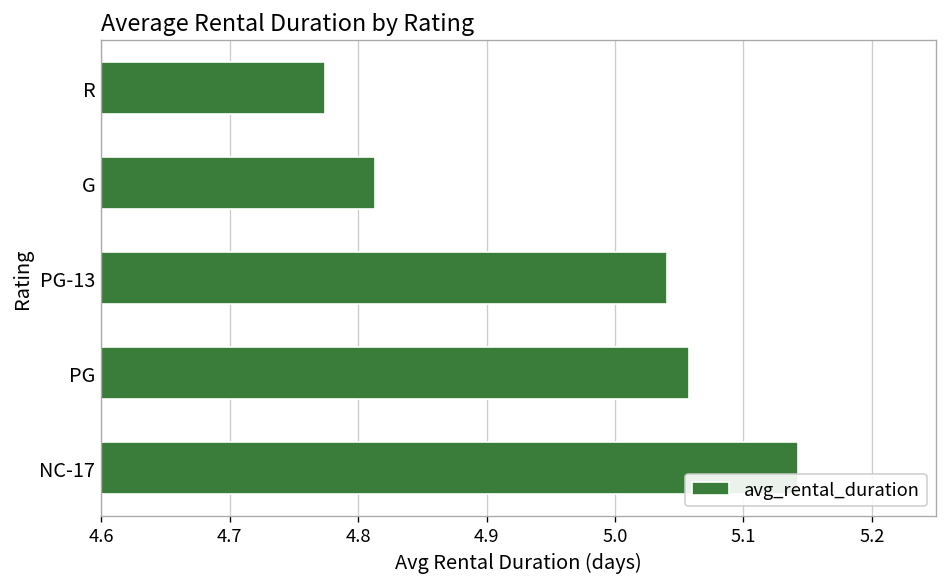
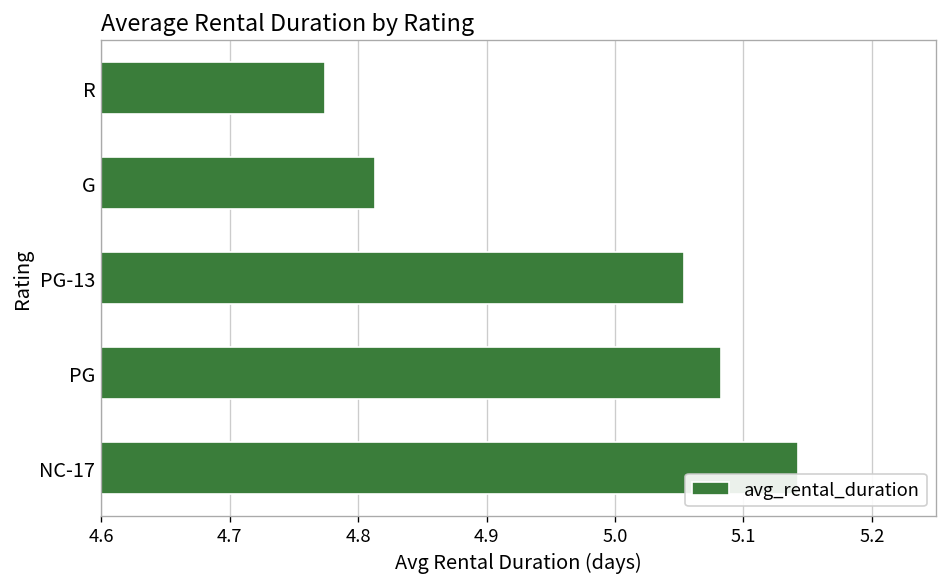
  {
    "R": 4.774,
    "G": 4.813,
-   "PG-13": 5.040,
-   "PG": 5.058,
+   "PG-13": 5.054,
+   "PG": 5.082,
    "NC-17": 5.143
  }
